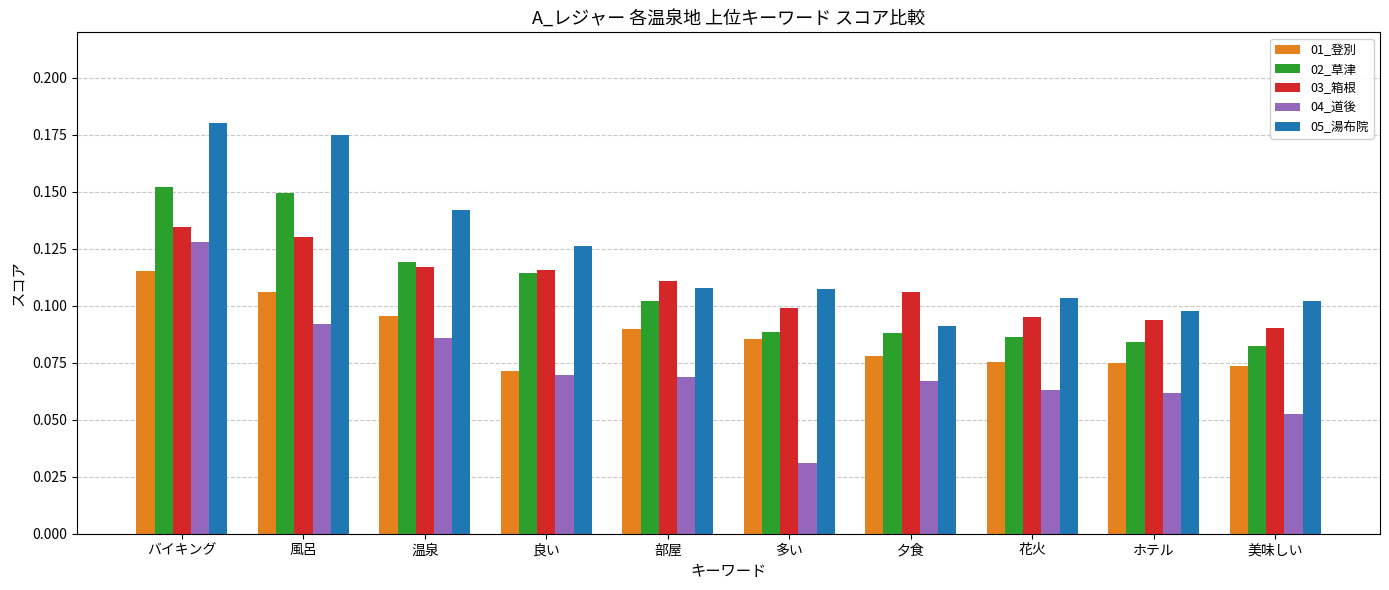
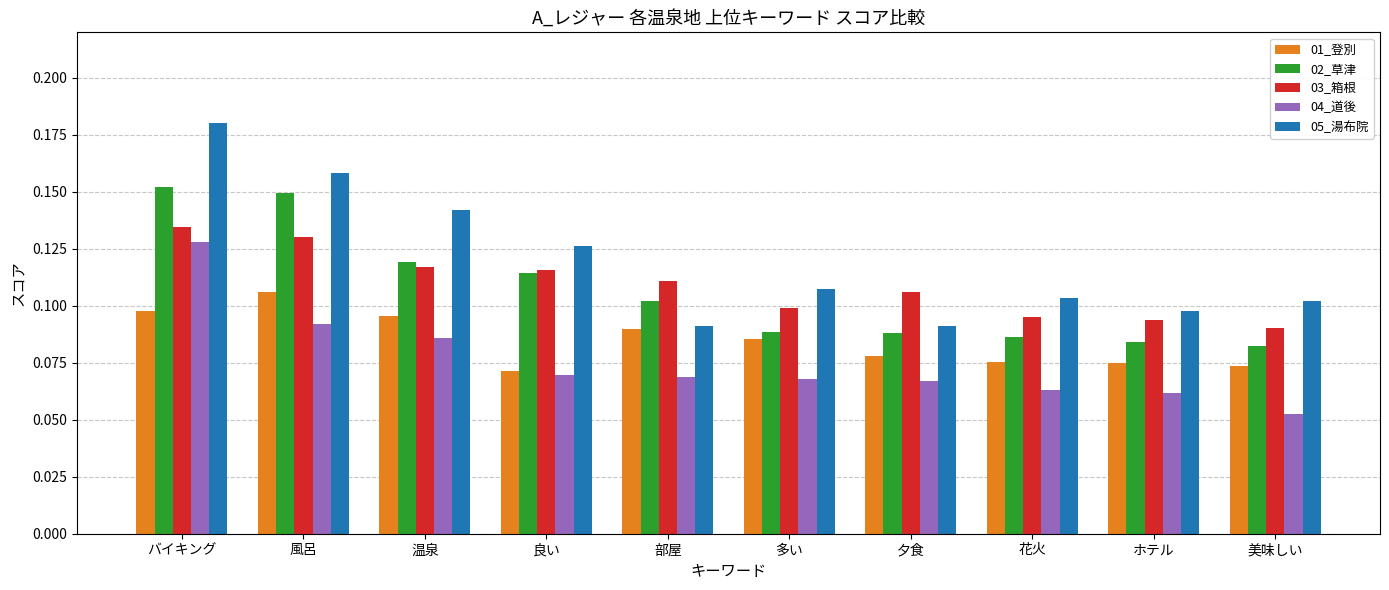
  {
    "01_登別": {
-     "バイキング": 0.115,
+     "バイキング": 0.098,
      "風呂": 0.106,
      "温泉": 0.095,
      "良い": 0.072,
      "部屋": 0.090,
      "多い": 0.086,
      "夕食": 0.078,
      "花火": 0.075,
      "ホテル": 0.075,
      "美味しい": 0.073
    },
    "02_草津": {
      "バイキング": 0.152,
      "風呂": 0.149,
      "温泉": 0.119,
      "良い": 0.114,
      "部屋": 0.102,
      "多い": 0.088,
      "夕食": 0.088,
      "花火": 0.086,
      "ホテル": 0.084,
      "美味しい": 0.082
    },
    "03_箱根": {
      "バイキング": 0.135,
      "風呂": 0.130,
      "温泉": 0.117,
      "良い": 0.116,
      "部屋": 0.111,
      "多い": 0.099,
      "夕食": 0.106,
      "花火": 0.095,
      "ホテル": 0.094,
      "美味しい": 0.090
    },
    "04_道後": {
      "バイキング": 0.128,
      "風呂": 0.092,
      "温泉": 0.086,
      "良い": 0.070,
      "部屋": 0.069,
-     "多い": 0.031,
+     "多い": 0.068,
      "夕食": 0.067,
      "花火": 0.063,
      "ホテル": 0.062,
      "美味しい": 0.053
    },
    "05_湯布院": {
      "バイキング": 0.180,
-     "風呂": 0.175,
+     "風呂": 0.158,
      "温泉": 0.142,
      "良い": 0.126,
-     "部屋": 0.108,
+     "部屋": 0.091,
      "多い": 0.107,
      "夕食": 0.091,
      "花火": 0.103,
      "ホテル": 0.098,
      "美味しい": 0.102
    }
  }
